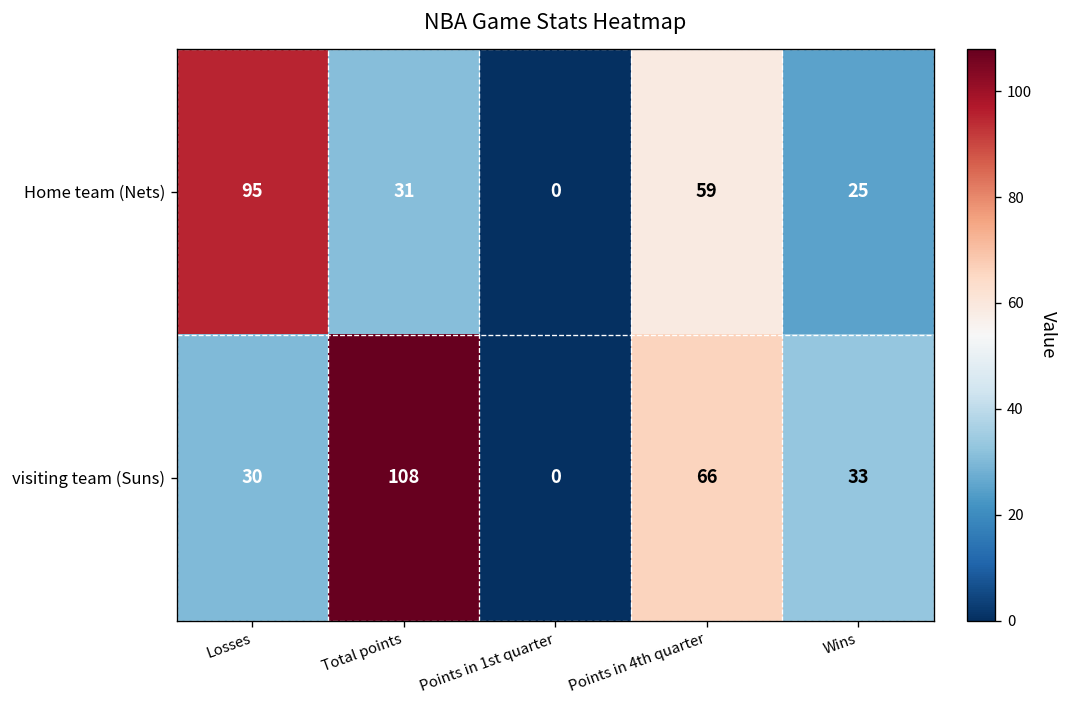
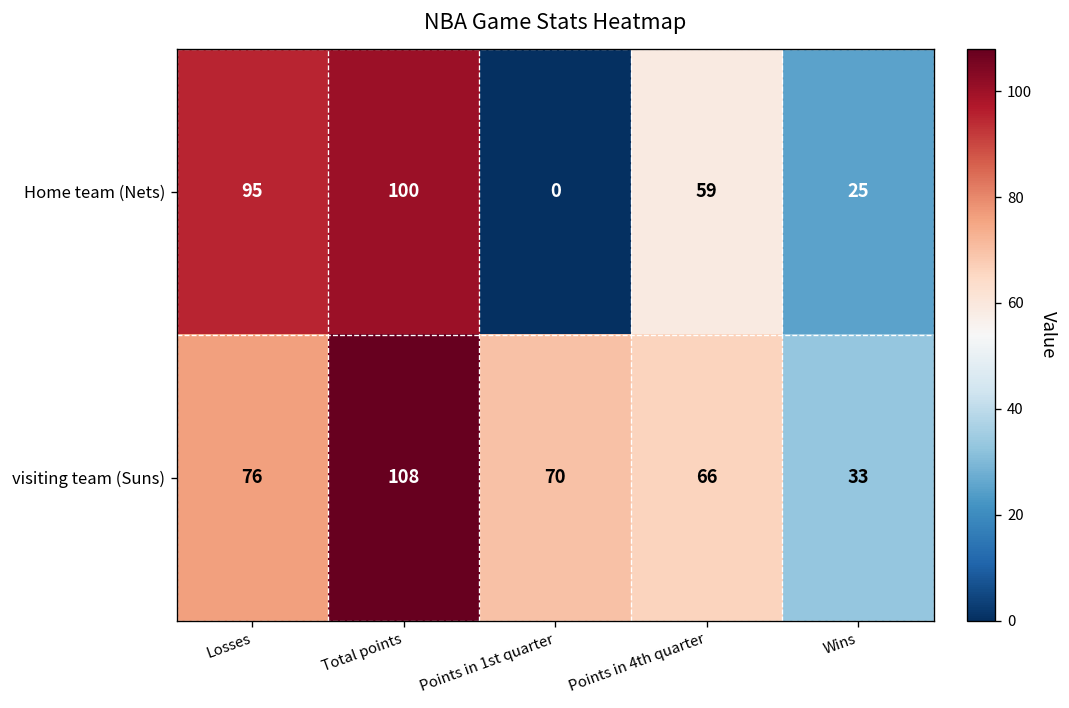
  {
    "Home team (Nets)": {
      "Losses": 95,
-     "Total points": 31,
+     "Total points": 100,
      "Points in 1st quarter": 0,
      "Points in 4th quarter": 59,
      "Wins": 25
    },
    "visiting team (Suns)": {
-     "Losses": 30,
+     "Losses": 76,
      "Total points": 108,
-     "Points in 1st quarter": 0,
+     "Points in 1st quarter": 70,
      "Points in 4th quarter": 66,
      "Wins": 33
    }
  }
